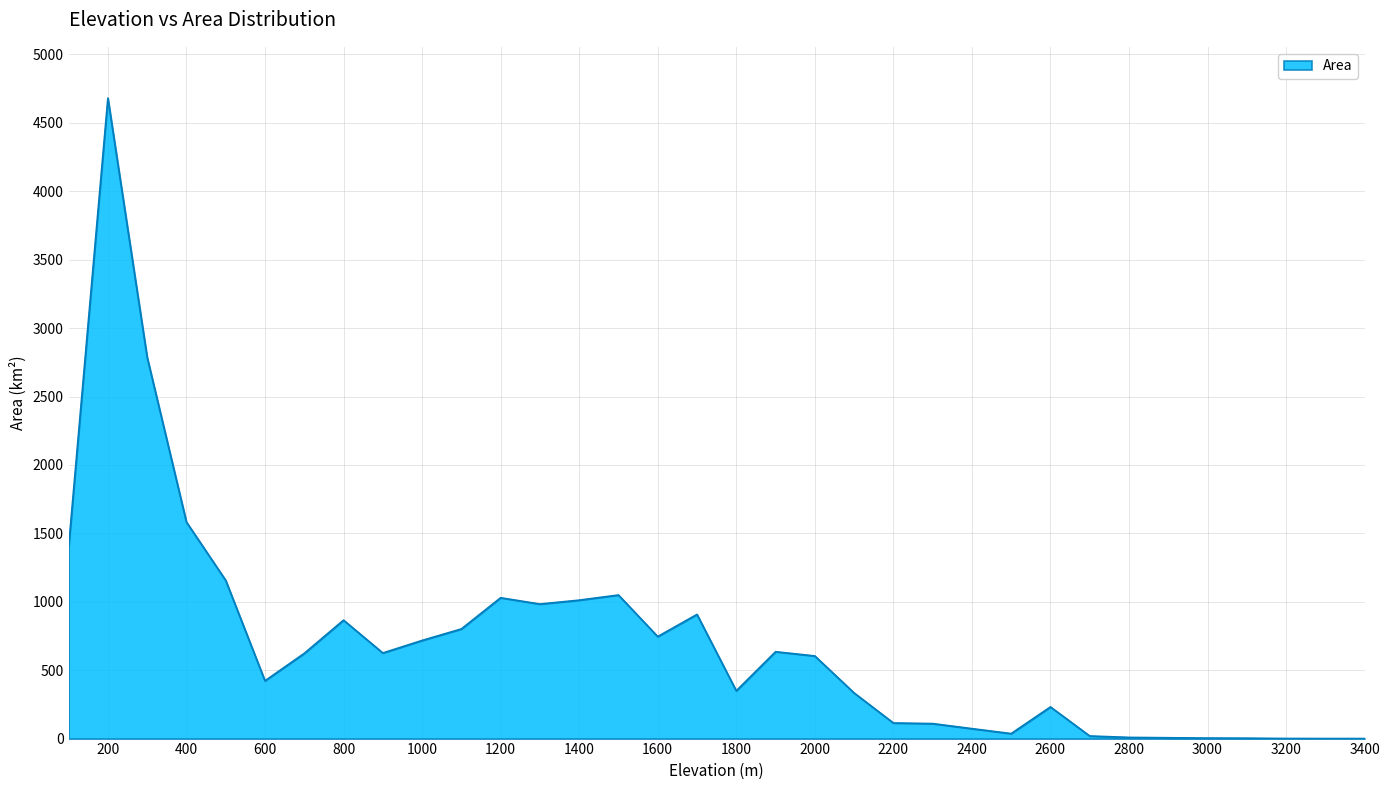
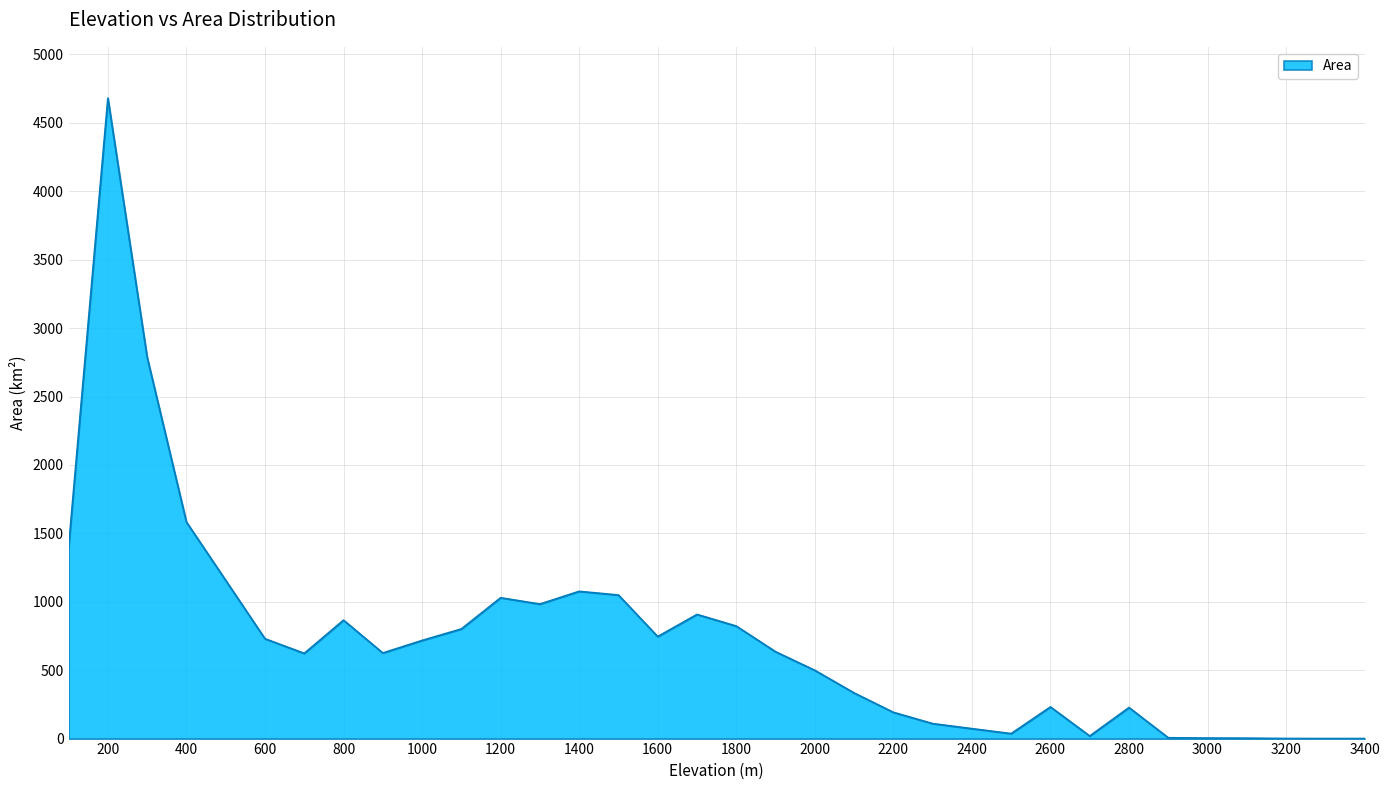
  {
    "200": 4680,
    "400": 1580,
-   "600": 420,
+   "600": 730,
    "800": 870,
    "1000": 720,
    "1200": 1030,
-   "1400": 1010,
+   "1400": 1080,
    "1600": 750,
-   "1800": 350,
-   "2000": 600,
-   "2200": 110,
+   "1800": 820,
+   "2000": 500,
+   "2200": 190,
    "2400": 70,
    "2600": 230,
-   "2800": 10,
+   "2800": 230,
    "3000": 0,
    "3200": 0,
    "3400": 0
  }
